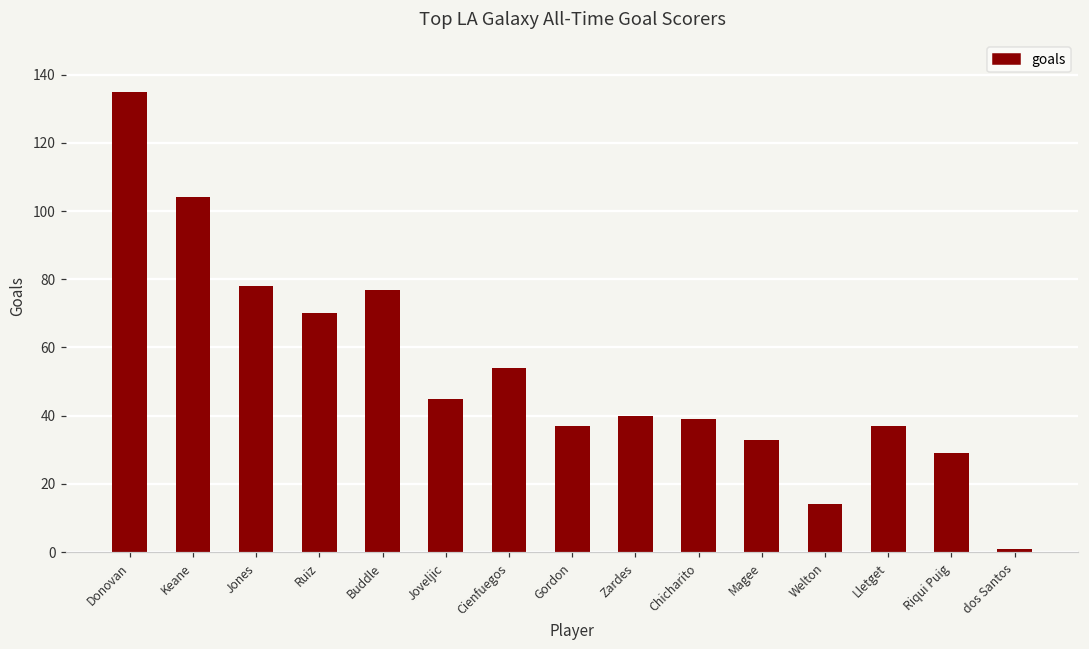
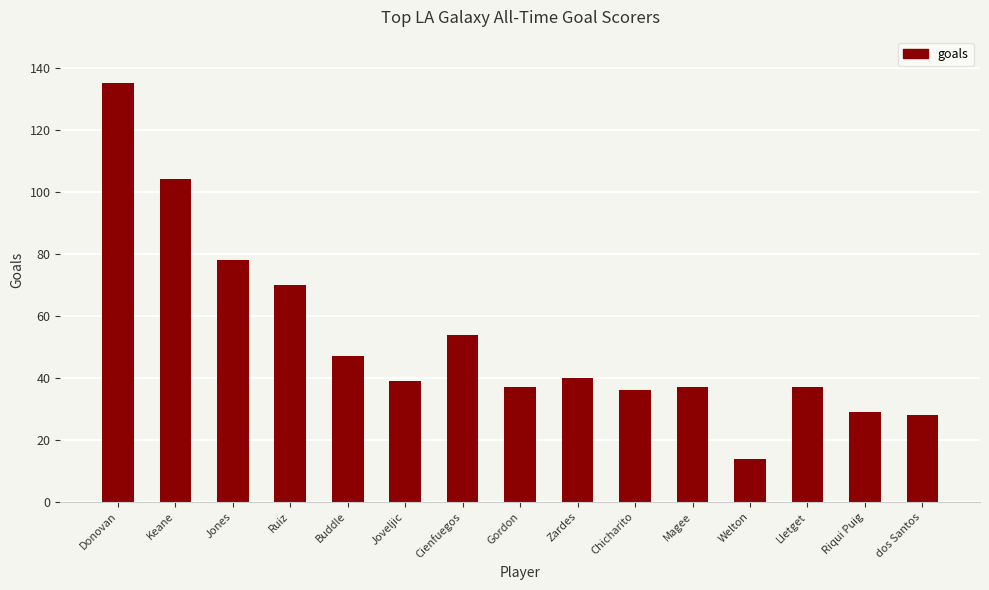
  {
    "Donovan": 135,
    "Keane": 104,
    "Jones": 78,
    "Ruiz": 70,
-   "Buddle": 77,
-   "Joveljic": 45,
+   "Buddle": 47,
+   "Joveljic": 39,
    "Cienfuegos": 54,
    "Gordon": 37,
    "Zardes": 40,
-   "Chicharito": 39,
-   "Magee": 33,
+   "Chicharito": 36,
+   "Magee": 37,
    "Welton": 14,
    "Lletget": 37,
    "Riqui Puig": 29,
-   "dos Santos": 1
+   "dos Santos": 28
  }
